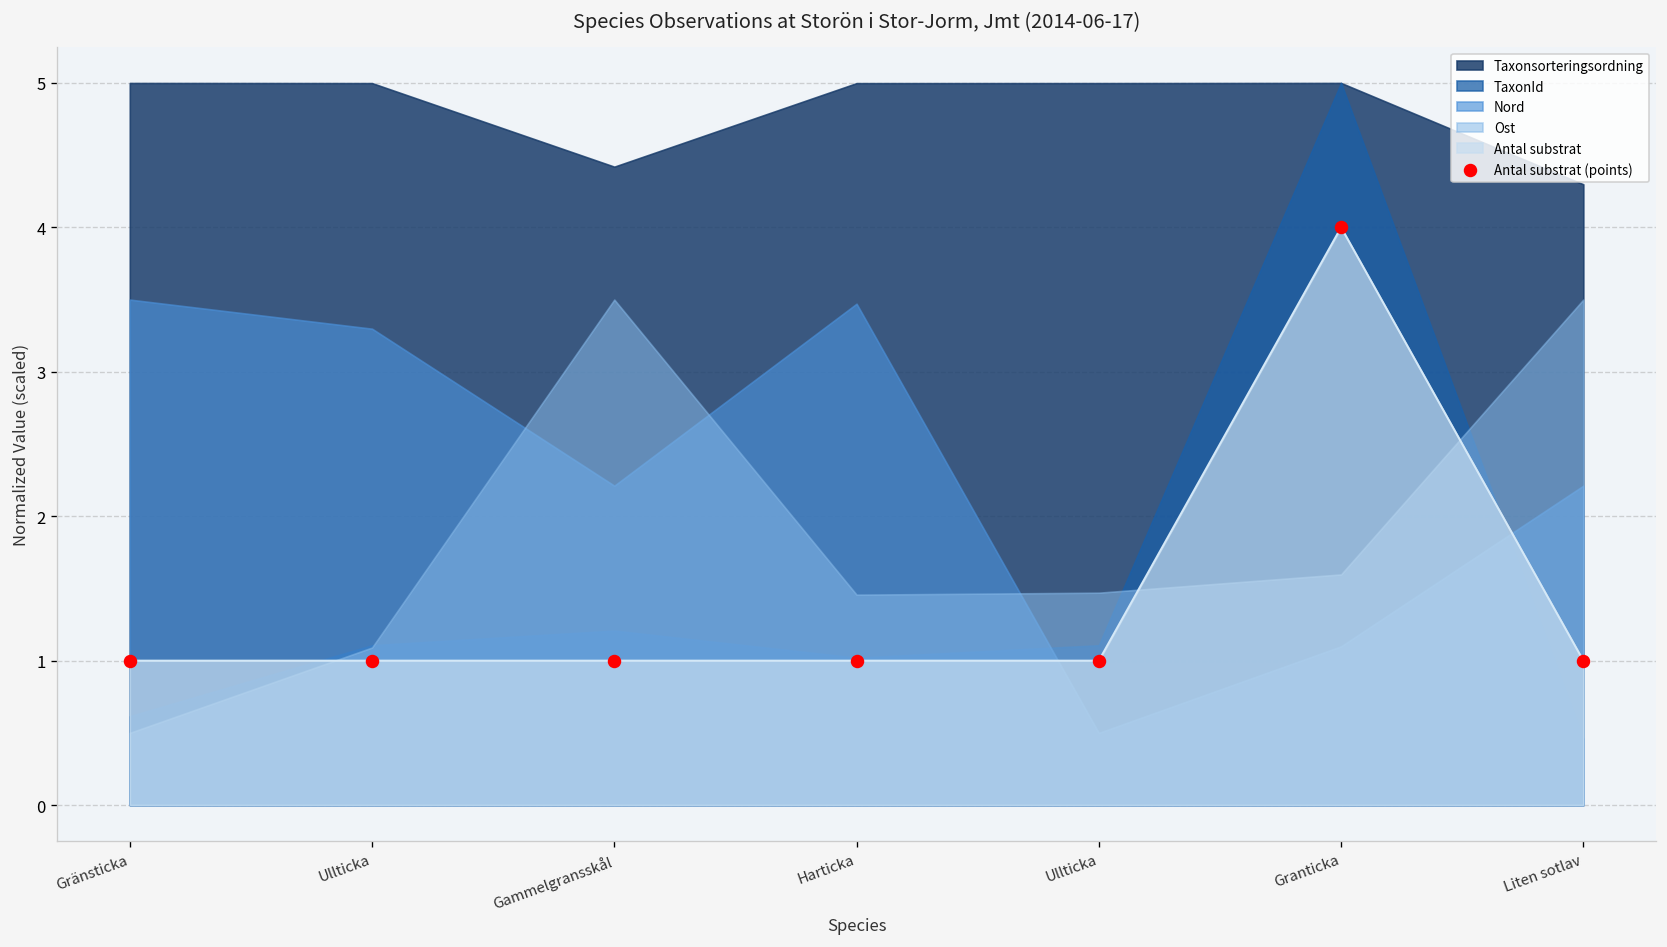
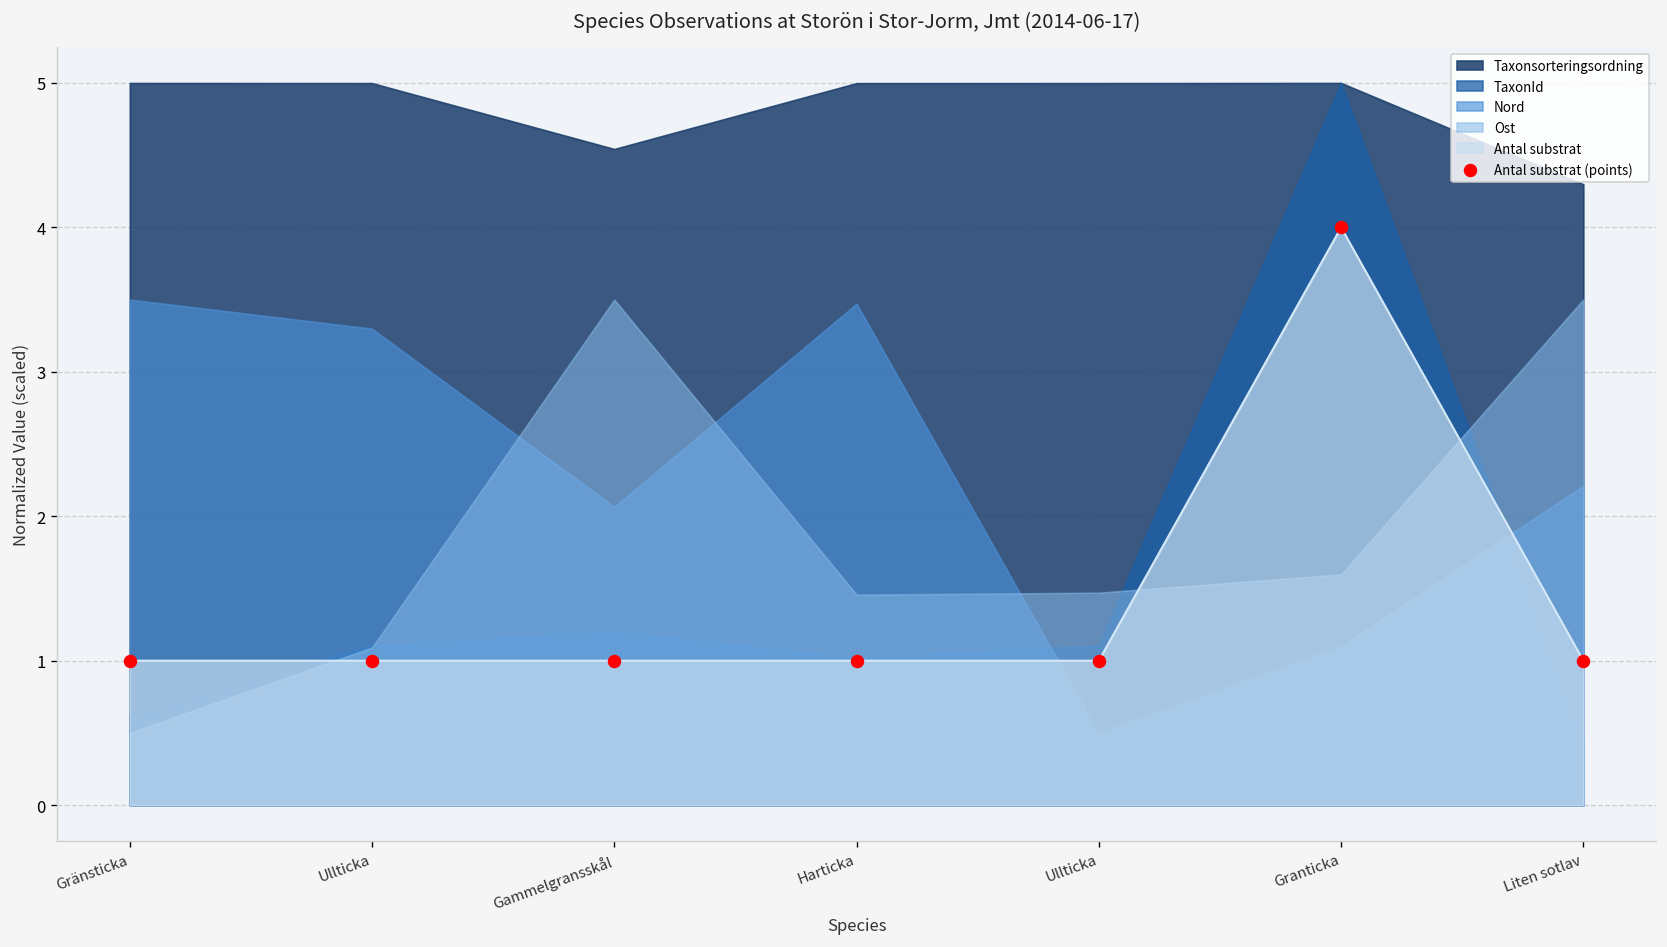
  {
    "Taxonsorteringsordning": {
      "Gränsticka": 5.00,
-     "Gammelgransskål": 4.42,
+     "Gammelgransskål": 4.54,
      "Harticka": 5.00,
      "Liten sotlav": 4.30
    },
    "TaxonId": {
      "Gränsticka": 0.61,
      "Gammelgransskål": 1.21,
      "Liten sotlav": 0.46
    },
    "Nord": {
      "Gränsticka": 3.50,
-     "Gammelgransskål": 2.21,
+     "Gammelgransskål": 2.06,
      "Harticka": 3.47,
      "Granticka": 1.10,
      "Liten sotlav": 2.21
    },
    "Ost": {
      "Gränsticka": 0.50,
      "Gammelgransskål": 3.50,
      "Harticka": 1.46,
      "Granticka": 1.60,
      "Liten sotlav": 3.50
    },
    "Antal substrat (points)": {
      "Gränsticka": 1.00,
      "Gammelgransskål": 1.00,
      "Granticka": 4.00,
      "Liten sotlav": 1.00
    }
  }
